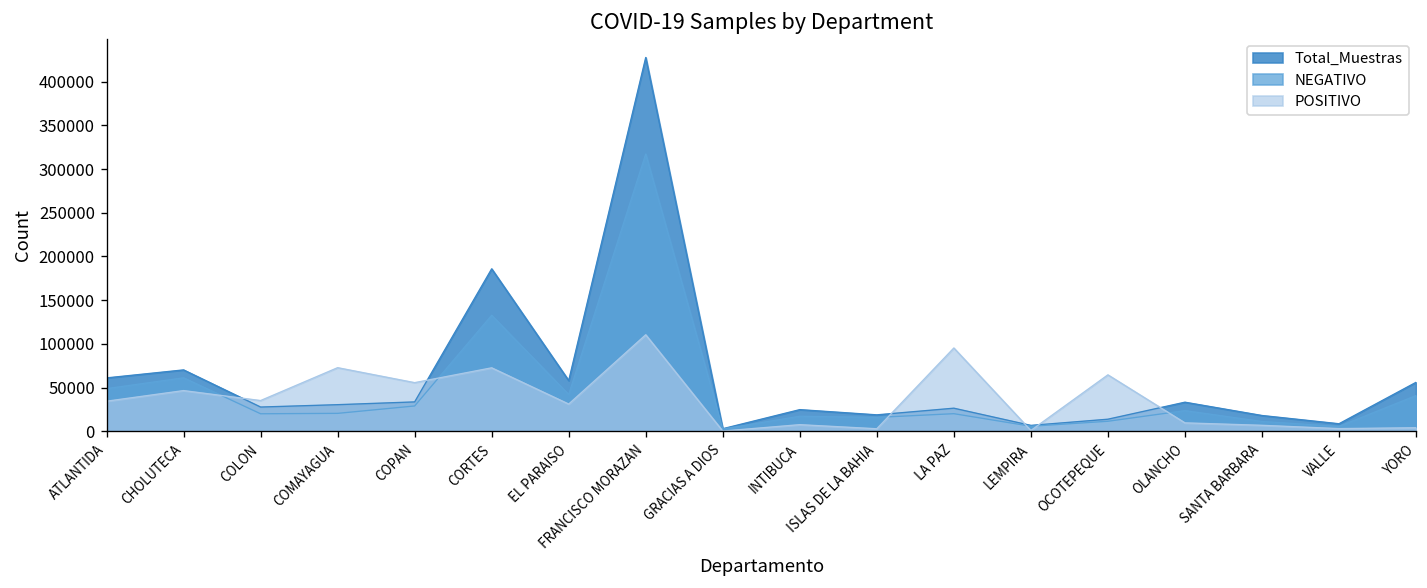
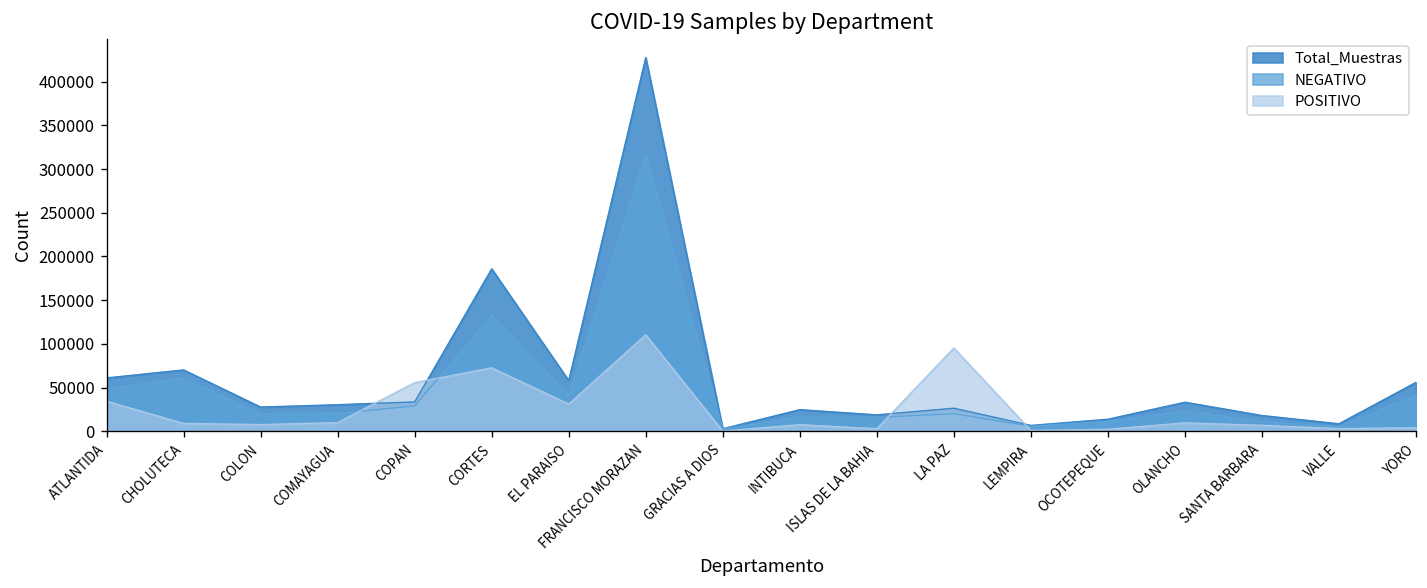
  {
    "POSITIVO": {
      "ATLANTIDA": 30000,
-     "CHOLUTECA": 50000,
-     "COLON": 40000,
-     "COMAYAGUA": 70000,
+     "CHOLUTECA": 10000,
+     "COLON": 10000,
+     "COMAYAGUA": 10000,
      "COPAN": 60000,
      "CORTES": 70000,
      "EL PARAISO": 30000,
      "FRANCISCO MORAZAN": 110000,
      "INTIBUCA": 10000,
      "ISLAS DE LA BAHIA": 0,
      "LA PAZ": 100000,
      "LEMPIRA": 0,
-     "OCOTEPEQUE": 60000,
+     "OCOTEPEQUE": 0,
      "OLANCHO": 10000,
      "SANTA BARBARA": 10000,
      "YORO": 0
    }
  }
